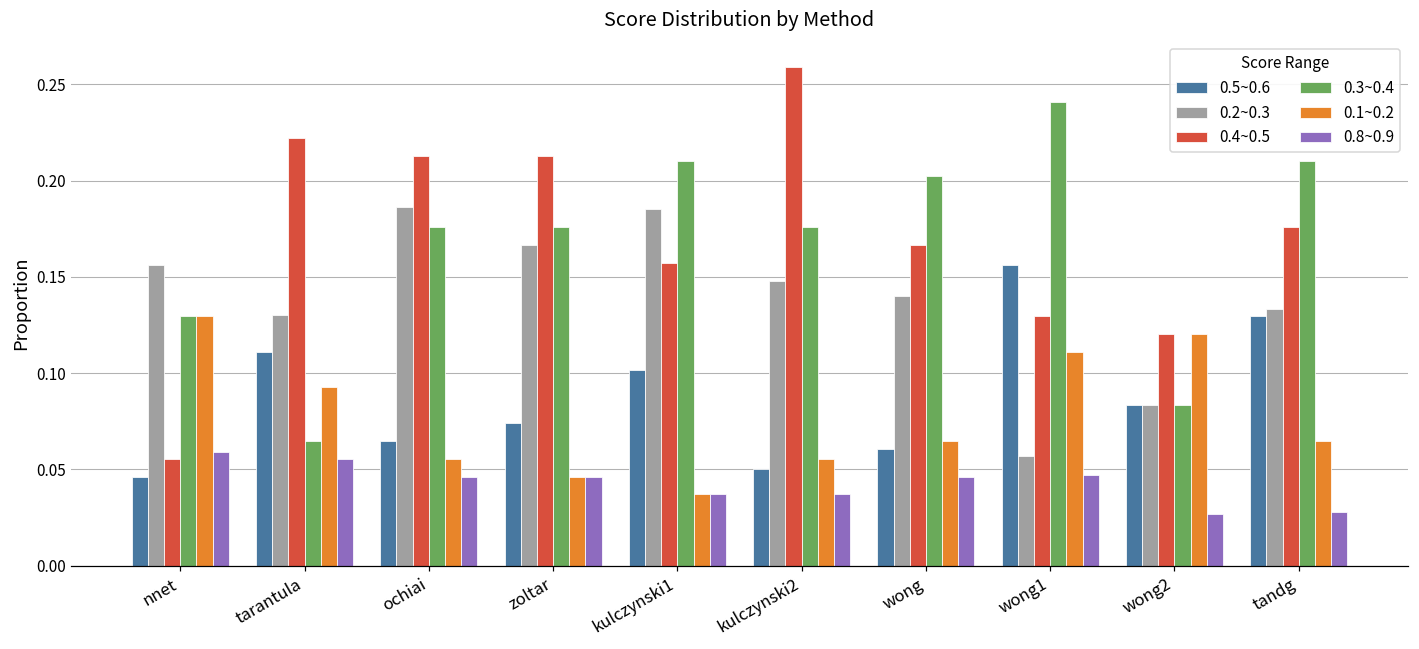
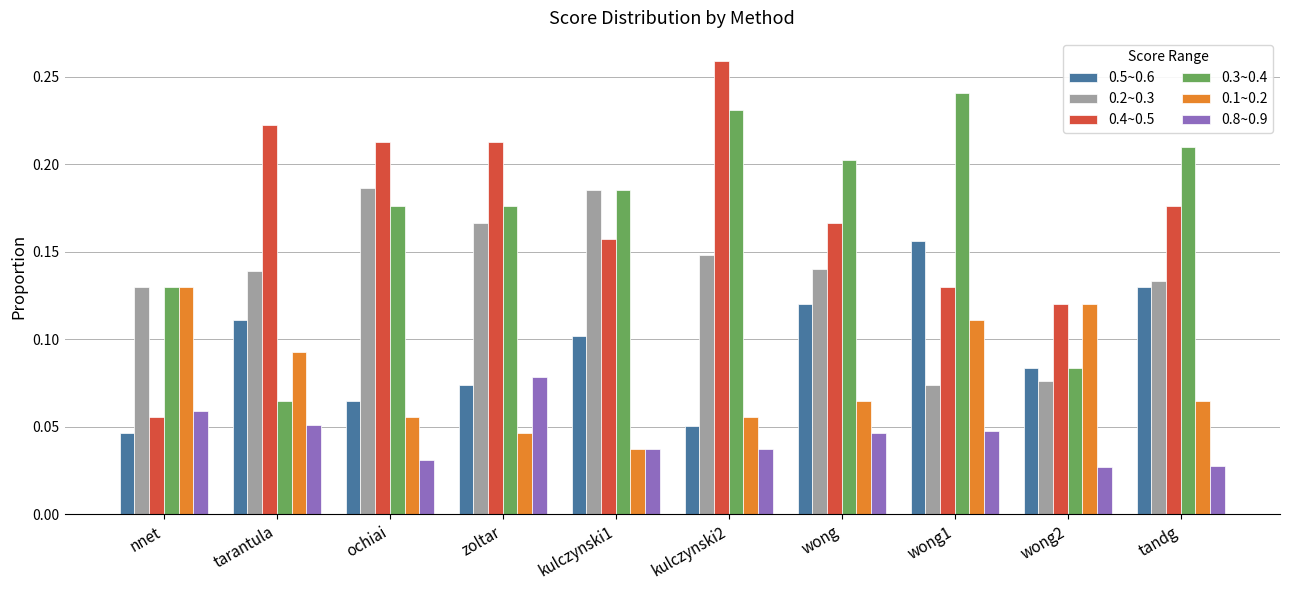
  {
    "0.5~0.6": {
      "nnet": 0.046,
      "tarantula": 0.111,
      "ochiai": 0.065,
      "zoltar": 0.074,
      "kulczynski1": 0.102,
      "kulczynski2": 0.050,
-     "wong": 0.061,
+     "wong": 0.120,
      "wong1": 0.156,
      "wong2": 0.083,
      "tandg": 0.130
    },
    "0.2~0.3": {
-     "nnet": 0.156,
-     "tarantula": 0.130,
+     "nnet": 0.130,
+     "tarantula": 0.139,
      "ochiai": 0.186,
      "zoltar": 0.167,
      "kulczynski1": 0.185,
      "kulczynski2": 0.148,
      "wong": 0.140,
-     "wong1": 0.057,
-     "wong2": 0.083,
+     "wong1": 0.074,
+     "wong2": 0.076,
      "tandg": 0.133
    },
    "0.3~0.4": {
      "nnet": 0.130,
      "tarantula": 0.065,
      "ochiai": 0.176,
      "zoltar": 0.176,
-     "kulczynski1": 0.210,
-     "kulczynski2": 0.176,
+     "kulczynski1": 0.185,
+     "kulczynski2": 0.231,
      "wong": 0.202,
      "wong1": 0.241,
      "wong2": 0.083,
      "tandg": 0.210
    },
    "0.8~0.9": {
      "nnet": 0.059,
-     "tarantula": 0.056,
-     "ochiai": 0.046,
-     "zoltar": 0.046,
+     "tarantula": 0.051,
+     "ochiai": 0.031,
+     "zoltar": 0.079,
      "kulczynski1": 0.037,
      "kulczynski2": 0.037,
      "wong": 0.046,
      "wong1": 0.047,
      "wong2": 0.027,
      "tandg": 0.028
    }
  }
